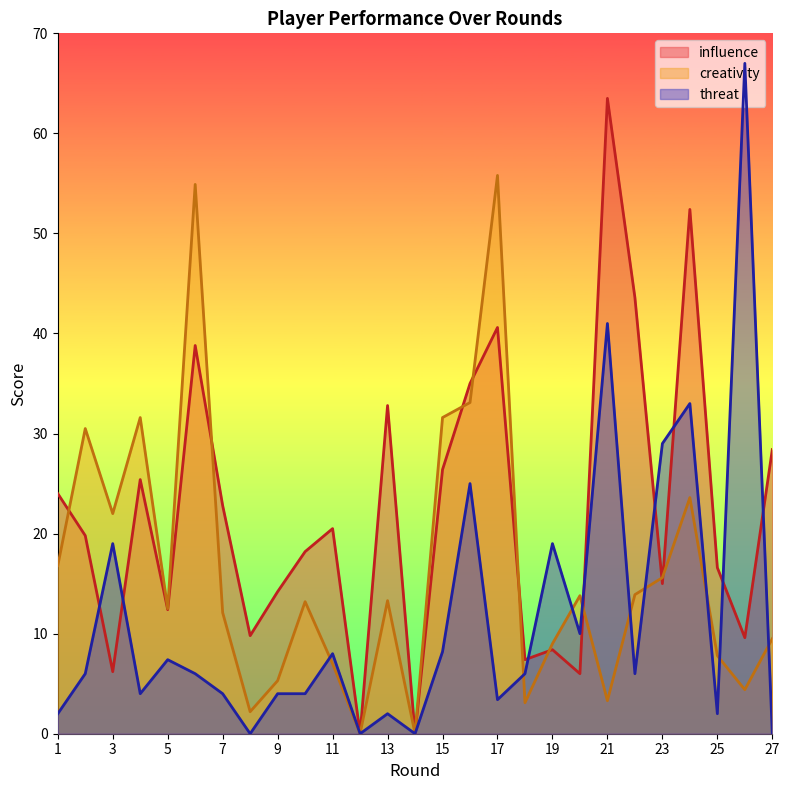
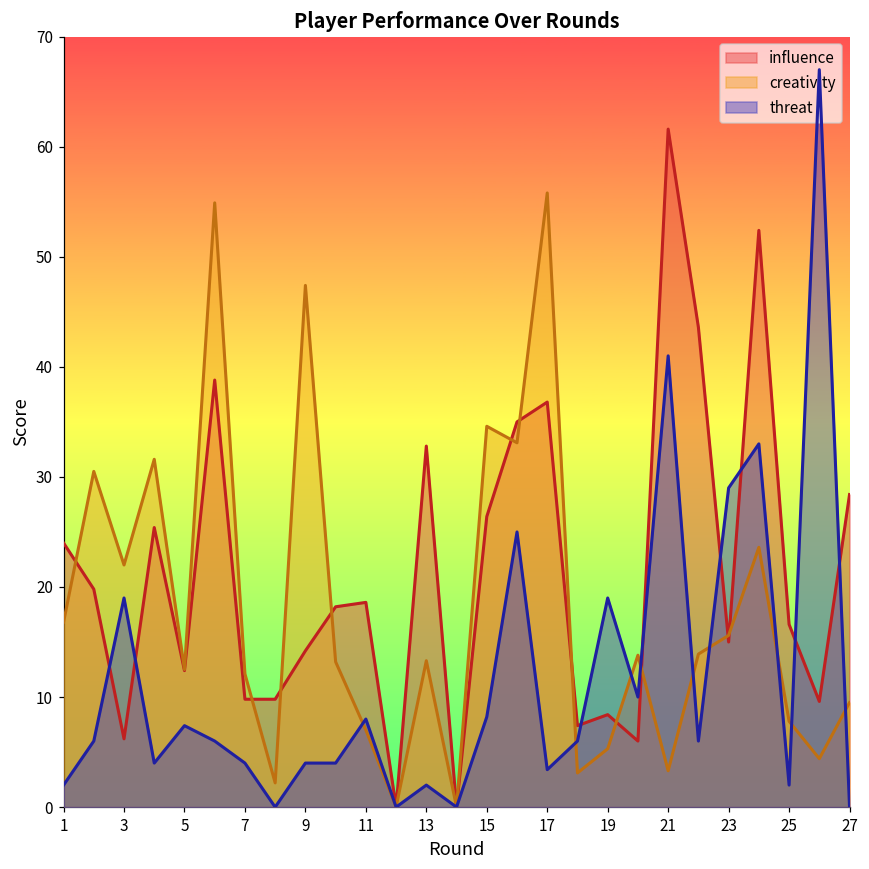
  {
    "influence": {
      "1": 24.0,
      "3": 6.2,
-     "7": 22.8,
+     "7": 9.8,
      "9": 14.2,
-     "11": 20.5,
+     "11": 18.6,
      "13": 32.8,
      "15": 26.4,
-     "17": 40.6,
+     "17": 36.8,
      "19": 8.4,
-     "21": 63.5,
+     "21": 61.6,
      "23": 15.0,
      "25": 16.6,
      "27": 28.4
    },
    "creativity": {
      "1": 16.8,
      "3": 22.0,
      "7": 12.1,
-     "9": 5.3,
+     "9": 47.4,
      "11": 7.0,
      "13": 13.3,
-     "15": 31.6,
+     "15": 34.6,
      "17": 55.8,
-     "19": 9.0,
+     "19": 5.3,
      "21": 3.3,
      "23": 15.6,
      "25": 7.8,
      "27": 9.5
    },
    "threat": {
      "1": 2.0,
      "3": 19.0,
      "5": 7.4,
      "7": 4.0,
      "9": 4.0,
      "11": 8.0,
      "13": 2.0,
      "15": 8.2,
      "17": 3.4,
      "19": 19.0,
      "21": 41.0,
      "23": 29.0,
      "25": 2.0,
      "27": 0.0
    }
  }
